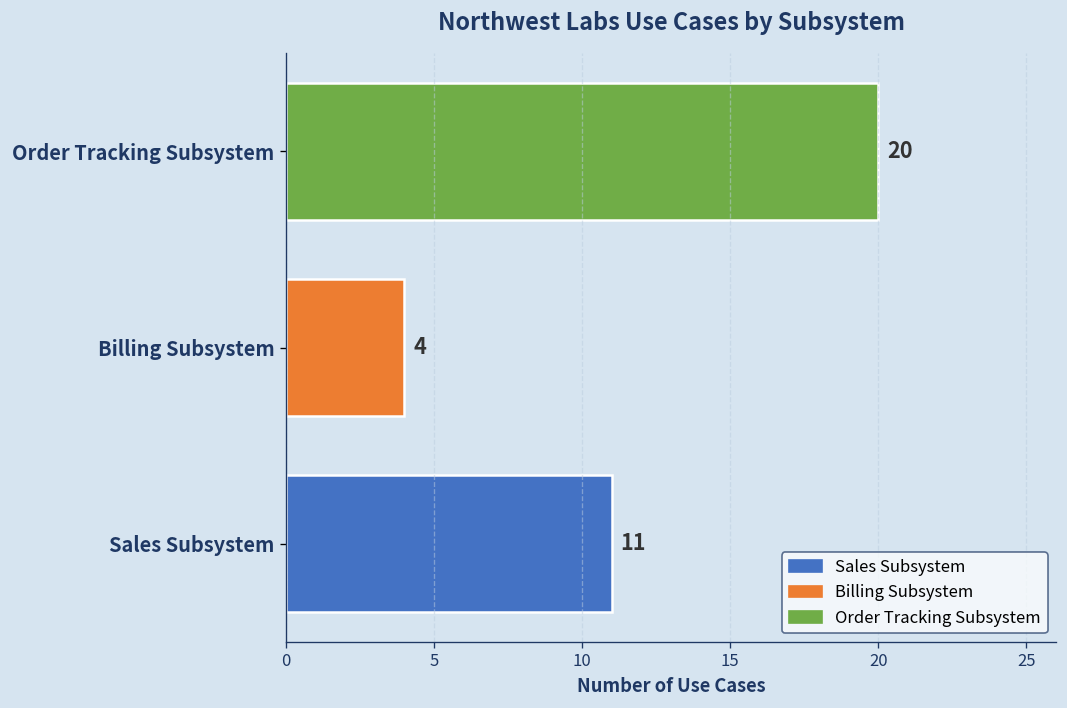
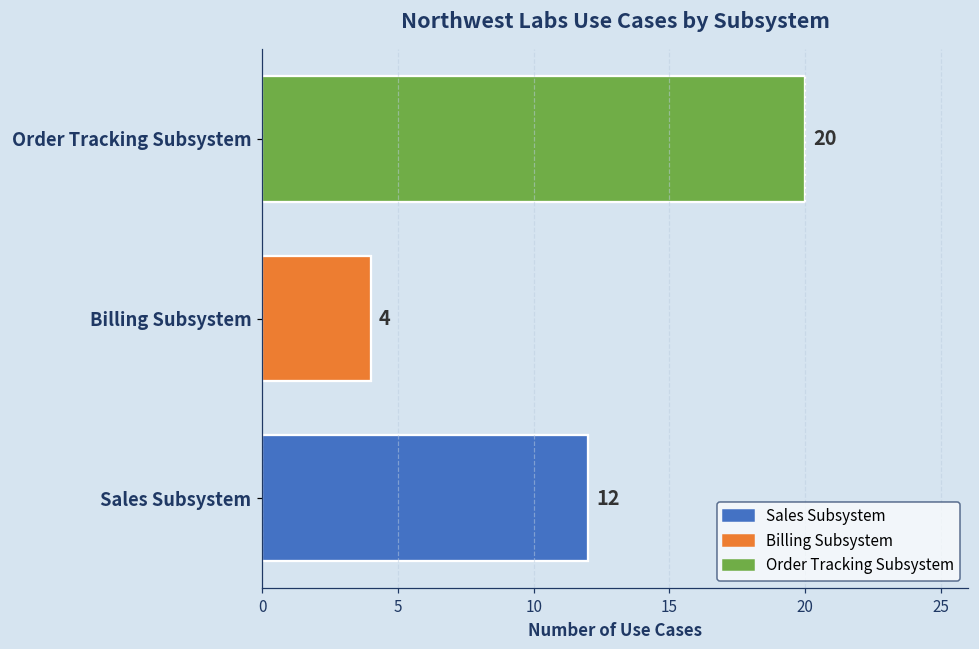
  {
    "Order Tracking Subsystem": 20,
    "Billing Subsystem": 4,
-   "Sales Subsystem": 11
+   "Sales Subsystem": 12
  }
